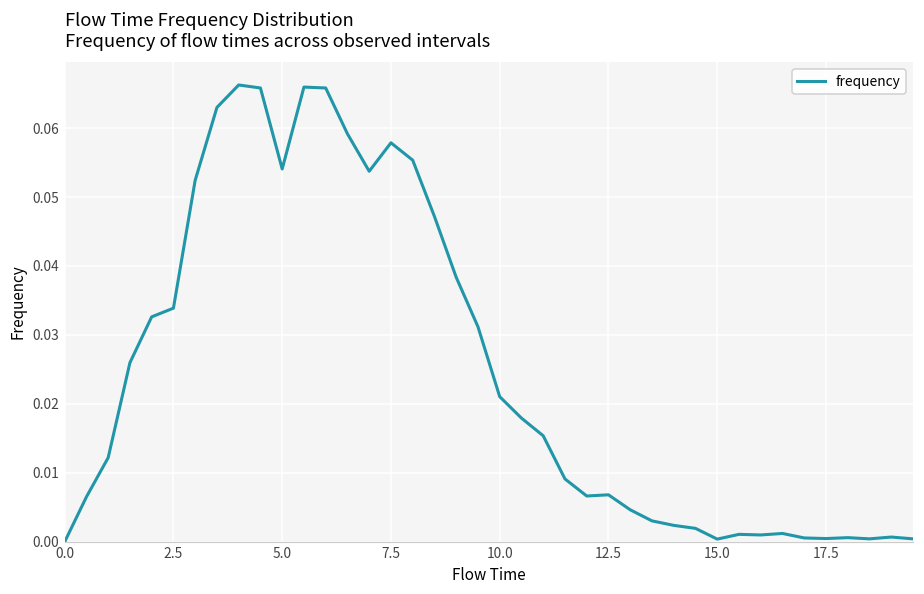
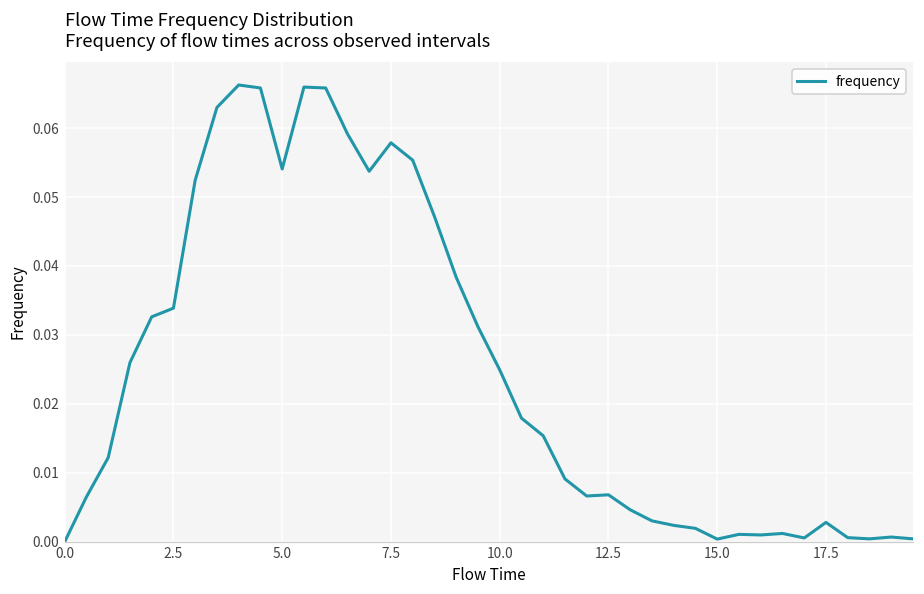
  {
    "0.0": 0.000,
    "2.5": 0.034,
    "5.0": 0.054,
    "7.5": 0.058,
-   "10.0": 0.021,
+   "10.0": 0.025,
    "12.5": 0.007,
    "15.0": 0.000,
-   "17.5": 0.000
+   "17.5": 0.003
  }
